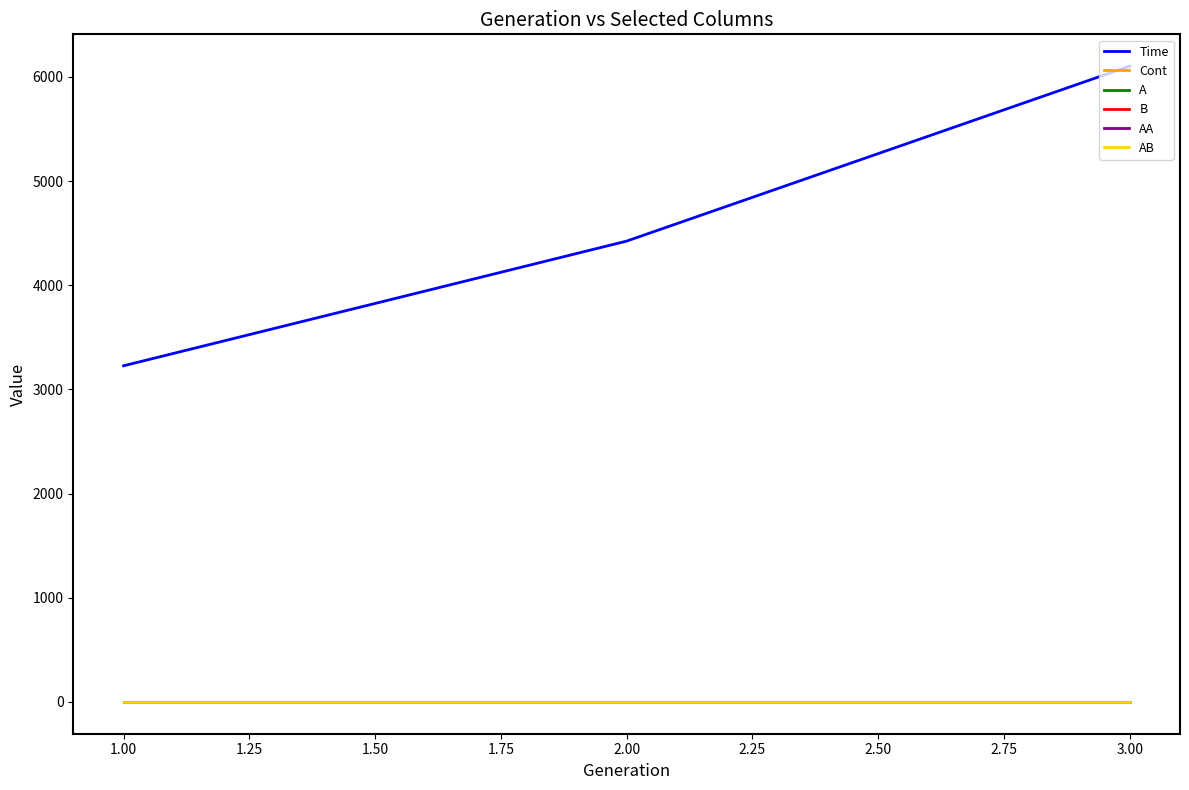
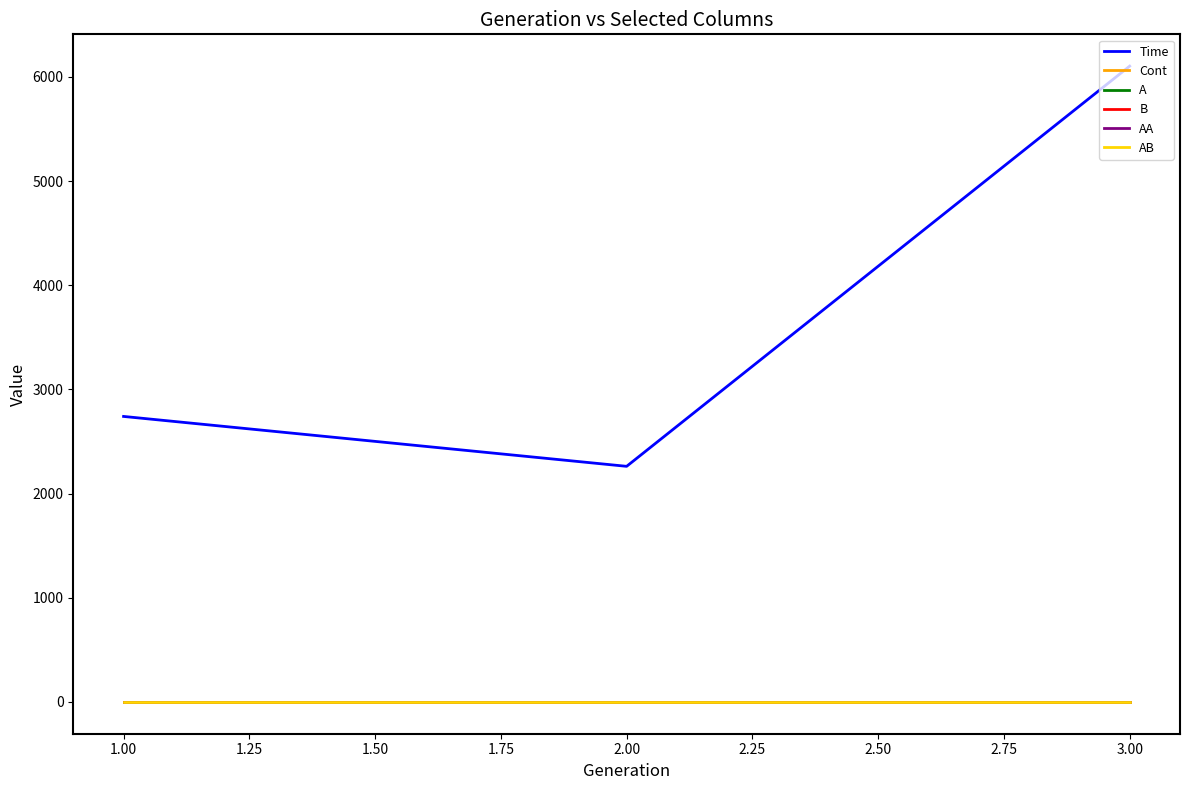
  {
    "Time": {
-     "1.00": 3230,
-     "2.00": 4420
+     "1.00": 2740,
+     "2.00": 2260
    },
    "AB": {
      "1.00": 0,
      "2.00": 0,
      "3.00": 0
    }
  }
